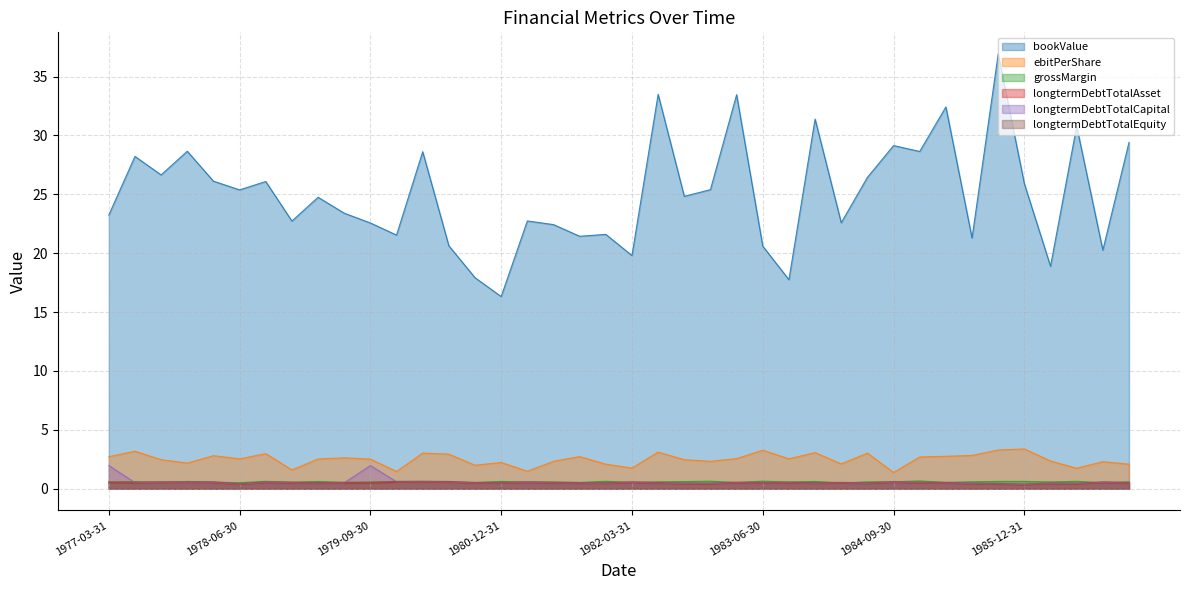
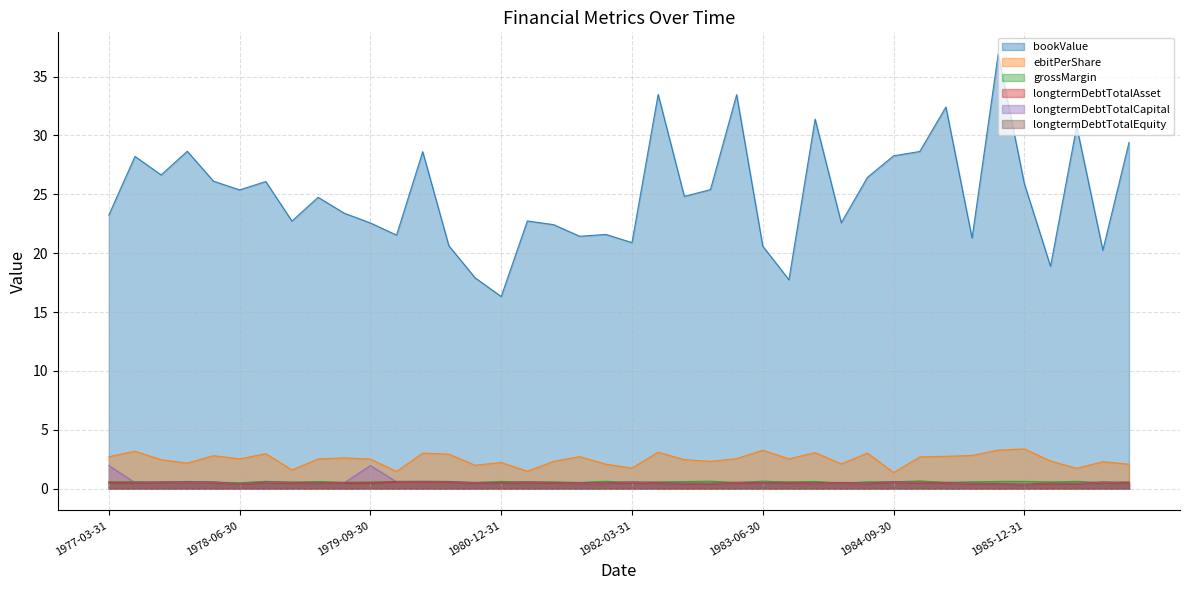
  {
    "bookValue": {
      "1977-03-31": 23.2,
      "1978-06-30": 25.4,
      "1979-09-30": 22.6,
      "1980-12-31": 16.3,
-     "1982-03-31": 19.8,
+     "1982-03-31": 20.9,
      "1983-06-30": 20.6,
-     "1984-09-30": 29.1,
+     "1984-09-30": 28.3,
      "1985-12-31": 25.9
    },
    "grossMargin": {
      "1985-12-31": 0.6
    },
    "longtermDebtTotalCapital": {
      "1977-03-31": 2.0,
      "1979-09-30": 2.0
    }
  }
